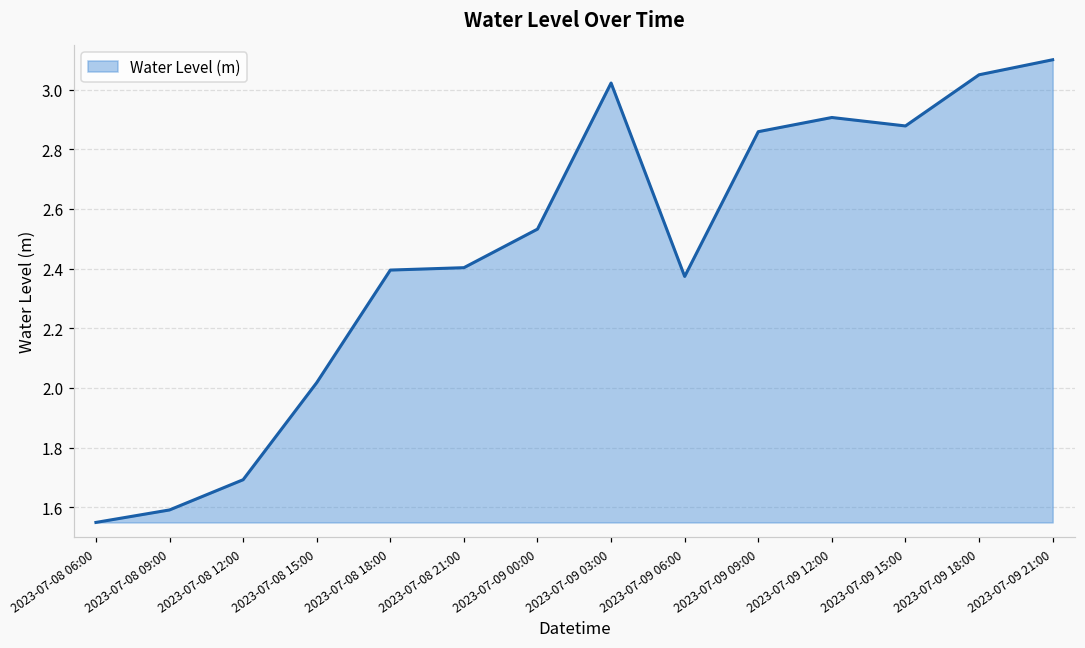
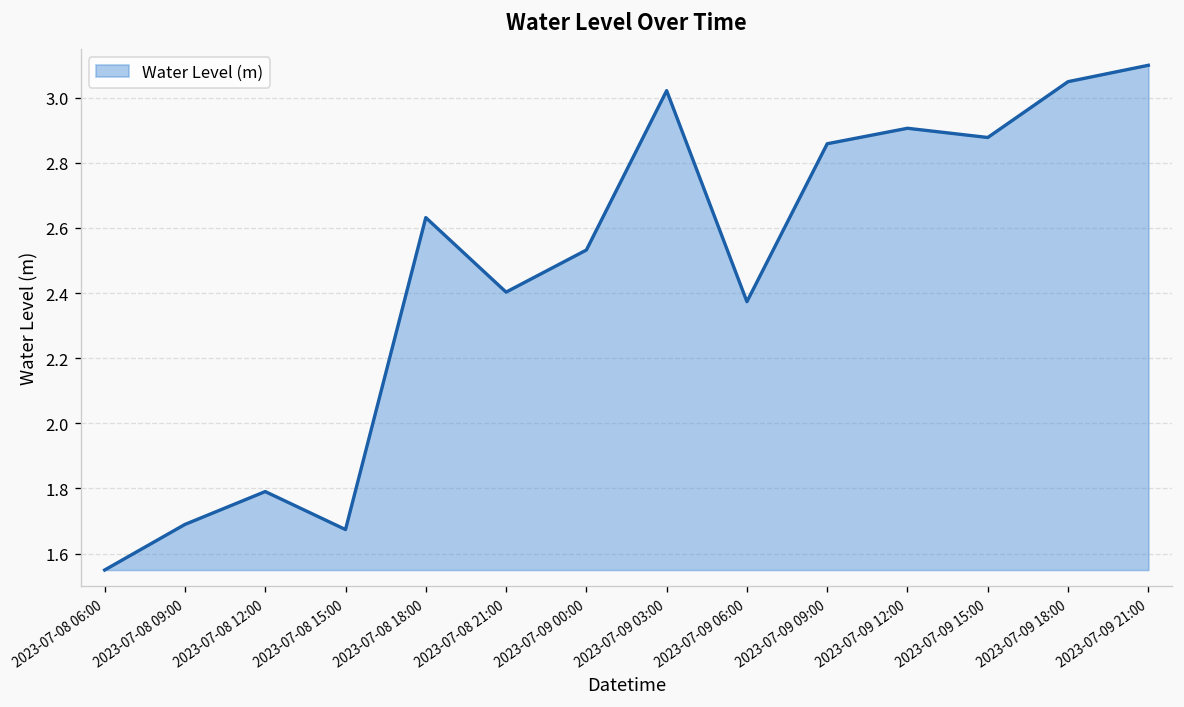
  {
    "2023-07-08 06:00": 1.55,
-   "2023-07-08 09:00": 1.59,
-   "2023-07-08 12:00": 1.69,
-   "2023-07-08 15:00": 2.02,
-   "2023-07-08 18:00": 2.40,
+   "2023-07-08 09:00": 1.69,
+   "2023-07-08 12:00": 1.79,
+   "2023-07-08 15:00": 1.67,
+   "2023-07-08 18:00": 2.63,
    "2023-07-08 21:00": 2.40,
    "2023-07-09 00:00": 2.53,
    "2023-07-09 03:00": 3.02,
    "2023-07-09 06:00": 2.37,
    "2023-07-09 09:00": 2.86,
    "2023-07-09 12:00": 2.91,
    "2023-07-09 15:00": 2.88,
    "2023-07-09 18:00": 3.05,
    "2023-07-09 21:00": 3.10
  }
